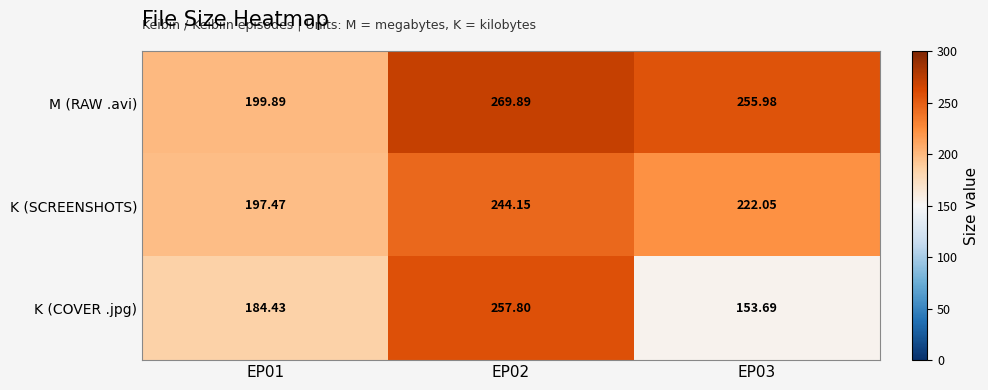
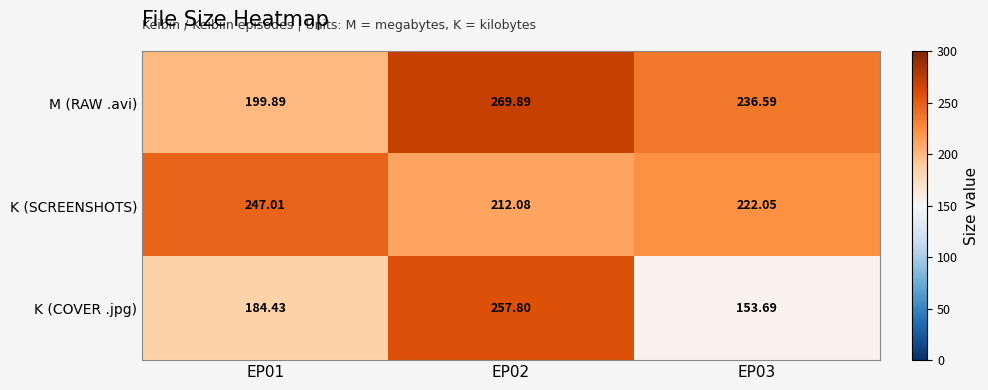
  {
    "M (RAW .avi)": {
      "EP01": 199.89,
      "EP02": 269.89,
-     "EP03": 255.98
+     "EP03": 236.59
    },
    "K (SCREENSHOTS)": {
-     "EP01": 197.47,
-     "EP02": 244.15,
+     "EP01": 247.01,
+     "EP02": 212.08,
      "EP03": 222.05
    },
    "K (COVER .jpg)": {
      "EP01": 184.43,
      "EP02": 257.80,
      "EP03": 153.69
    }
  }
